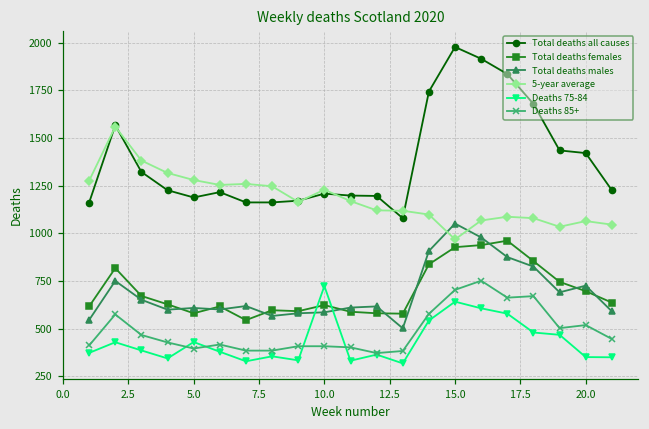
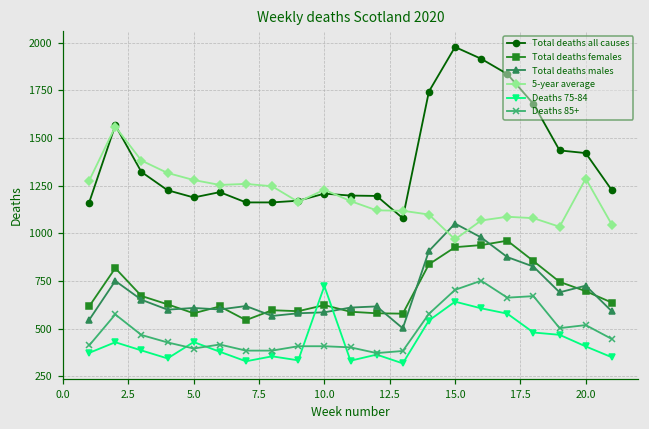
  {
    "Total deaths all causes": {
      "5.0": 1190,
      "10.0": 1210,
      "15.0": 1980,
      "20.0": 1420
    },
    "5-year average": {
      "5.0": 1280,
      "10.0": 1230,
      "15.0": 970,
-     "20.0": 1060
+     "20.0": 1290
    },
    "Deaths 75-84": {
      "5.0": 430,
      "10.0": 720,
      "15.0": 640,
-     "20.0": 350
+     "20.0": 410
    }
  }
